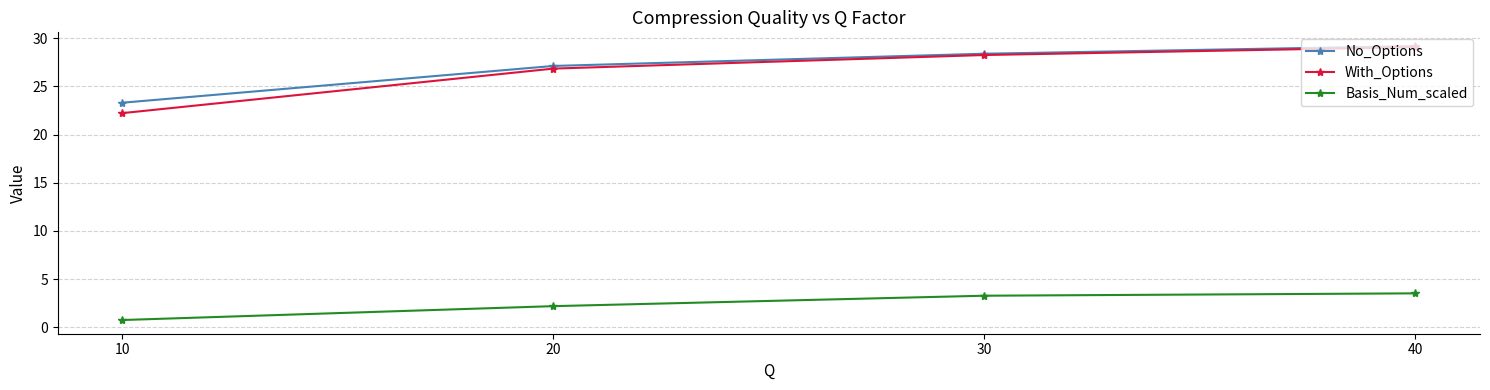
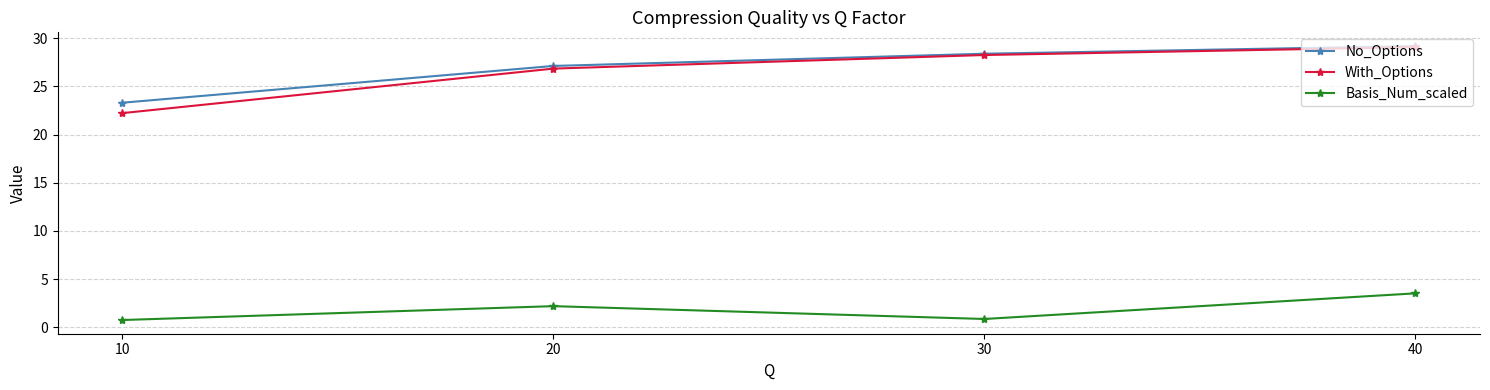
  {
    "No_Options": {
      "10": 23,
      "20": 27
    },
    "With_Options": {
      "10": 22,
      "20": 27
    },
    "Basis_Num_scaled": {
      "10": 1,
      "20": 2,
-     "30": 3,
+     "30": 1,
      "40": 4
    }
  }
